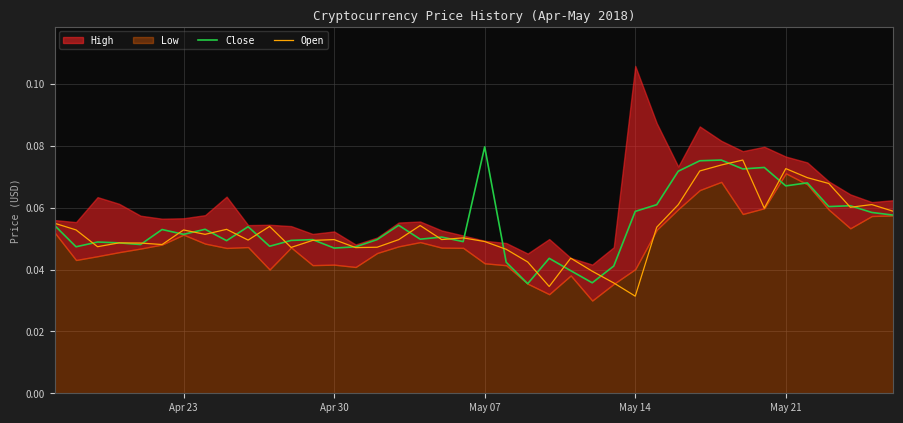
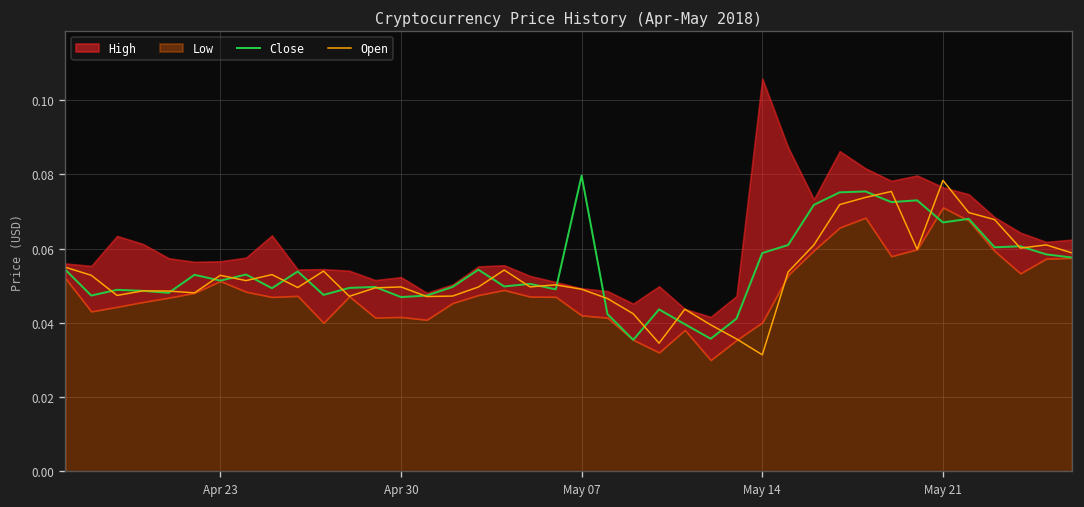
  {
    "Close": {
      "Apr 30": 0.047,
      "May 07": 0.080,
      "May 14": 0.059,
      "May 21": 0.067
    },
    "Open": {
      "Apr 23": 0.053,
      "Apr 30": 0.050,
      "May 14": 0.031,
-     "May 21": 0.073
+     "May 21": 0.078
    },
    "Low": {
      "Apr 30": 0.042,
      "May 07": 0.042,
      "May 14": 0.040,
      "May 21": 0.071
    }
  }
